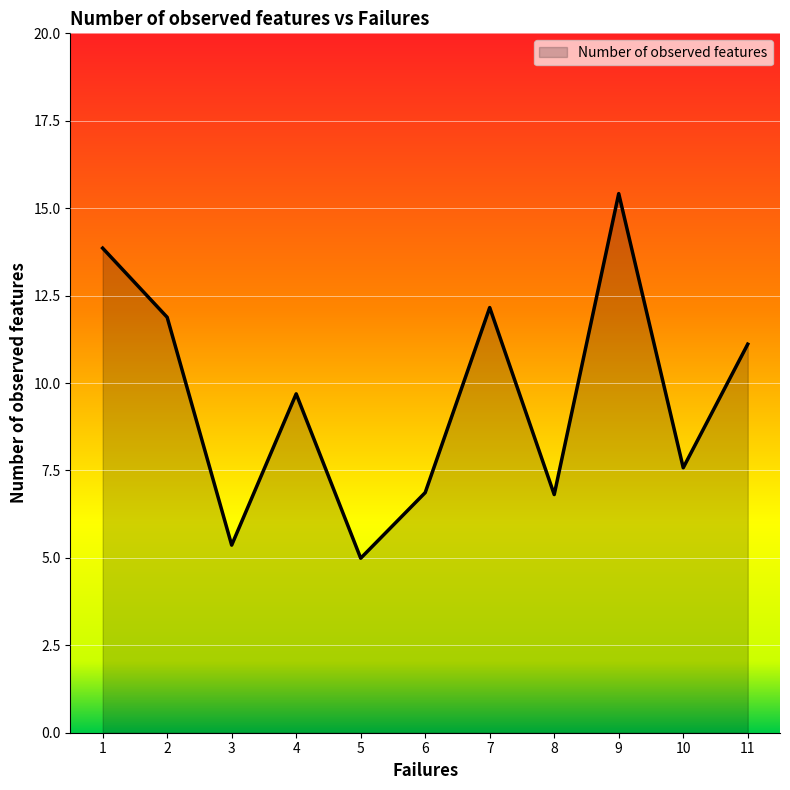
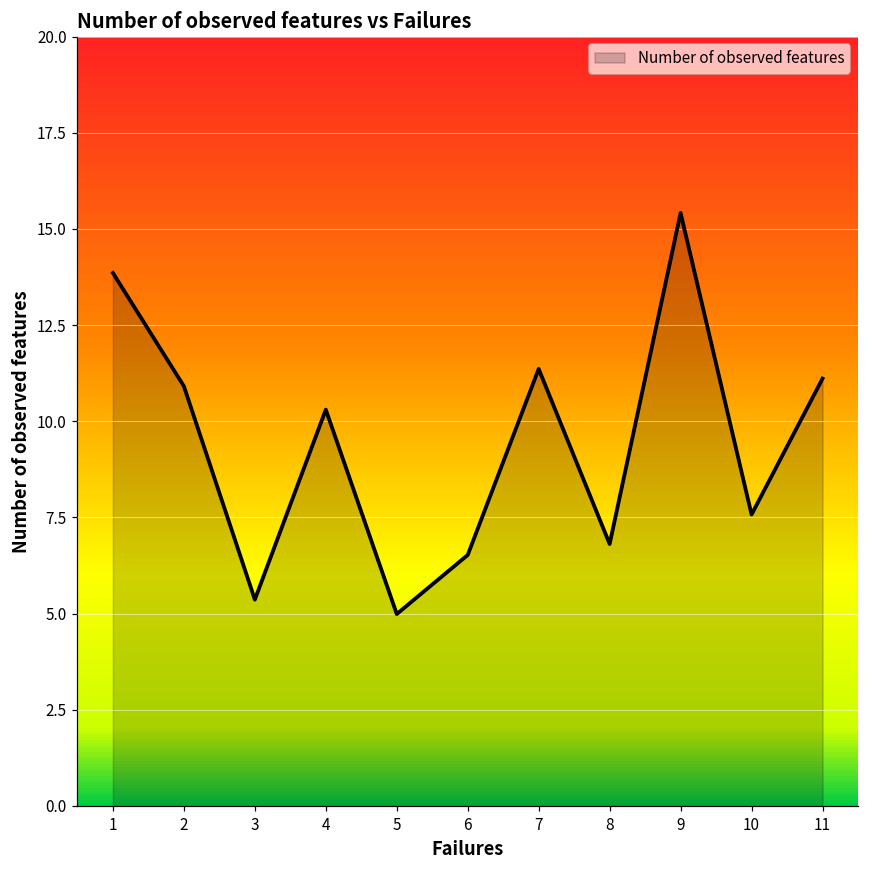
  {
    "1": 13.9,
-   "2": 11.9,
+   "2": 10.9,
    "3": 5.4,
-   "4": 9.7,
+   "4": 10.3,
    "5": 5.0,
-   "6": 6.9,
-   "7": 12.2,
+   "6": 6.5,
+   "7": 11.4,
    "8": 6.8,
    "9": 15.4,
    "10": 7.6,
    "11": 11.1
  }
